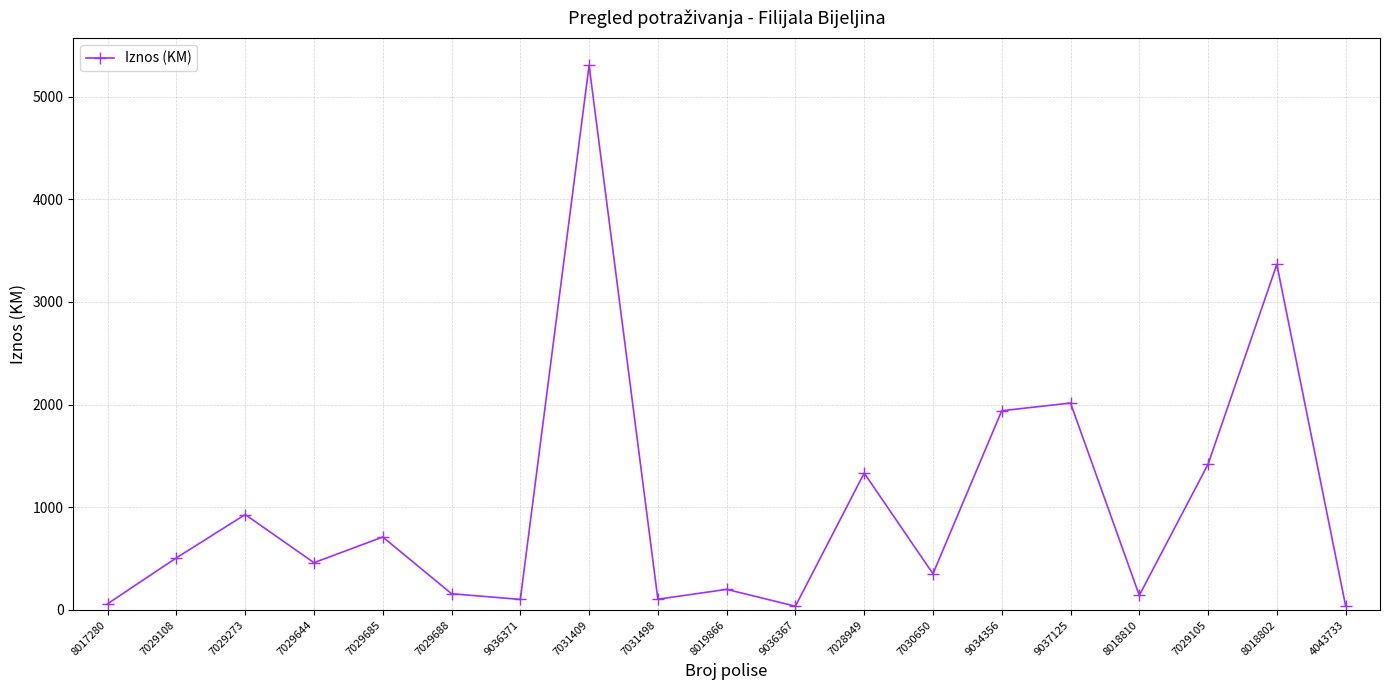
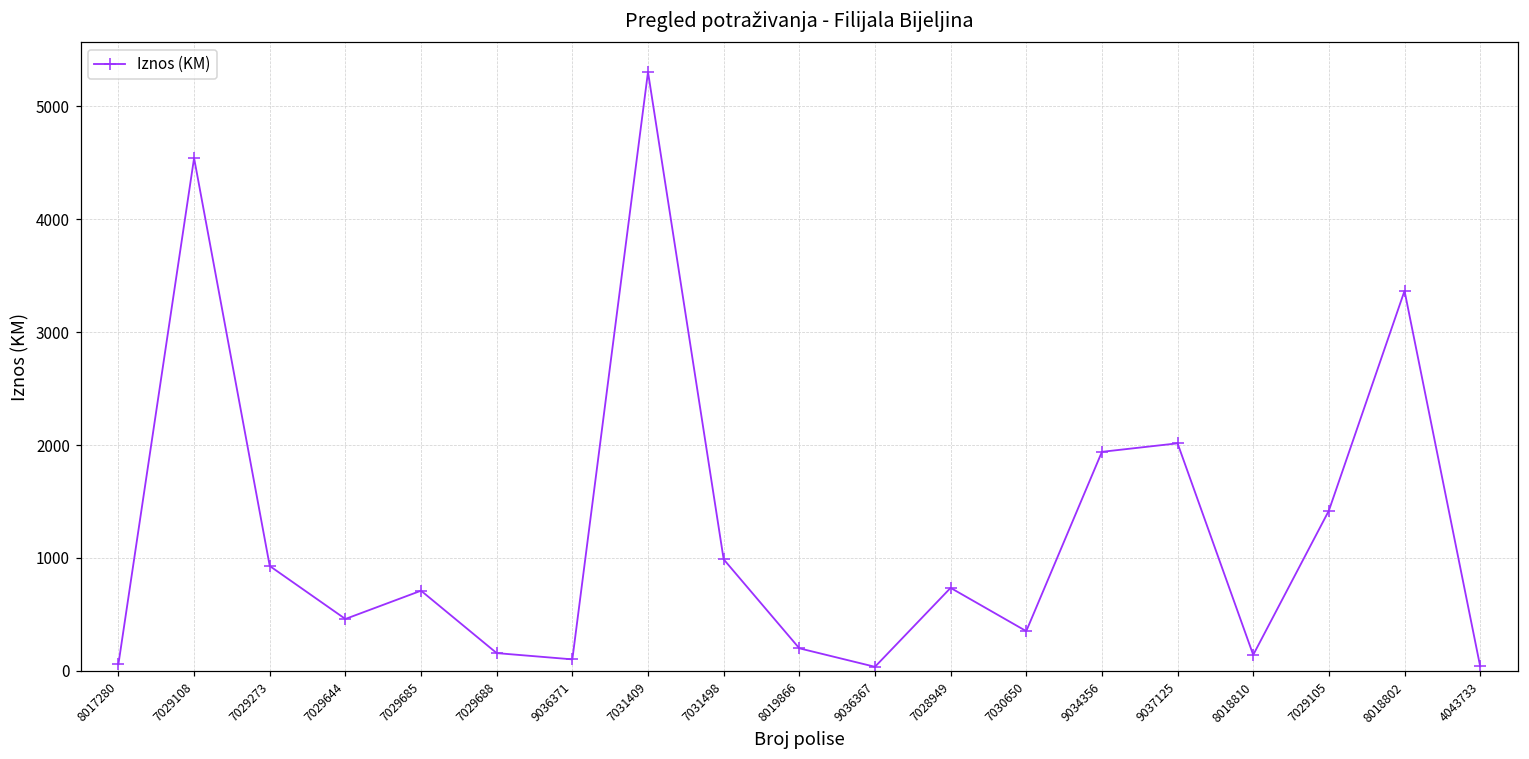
  {
    "8017280": 60,
-   "7029108": 510,
+   "7029108": 4540,
    "7029273": 930,
    "7029644": 460,
    "7029685": 710,
    "7029688": 160,
    "9036371": 100,
    "7031409": 5300,
-   "7031498": 100,
+   "7031498": 990,
    "8019866": 200,
    "9036367": 40,
-   "7028949": 1330,
+   "7028949": 740,
    "7030650": 350,
    "9034356": 1940,
    "9037125": 2020,
    "8018810": 140,
    "7029105": 1420,
    "8018802": 3370,
    "4043733": 40
  }
